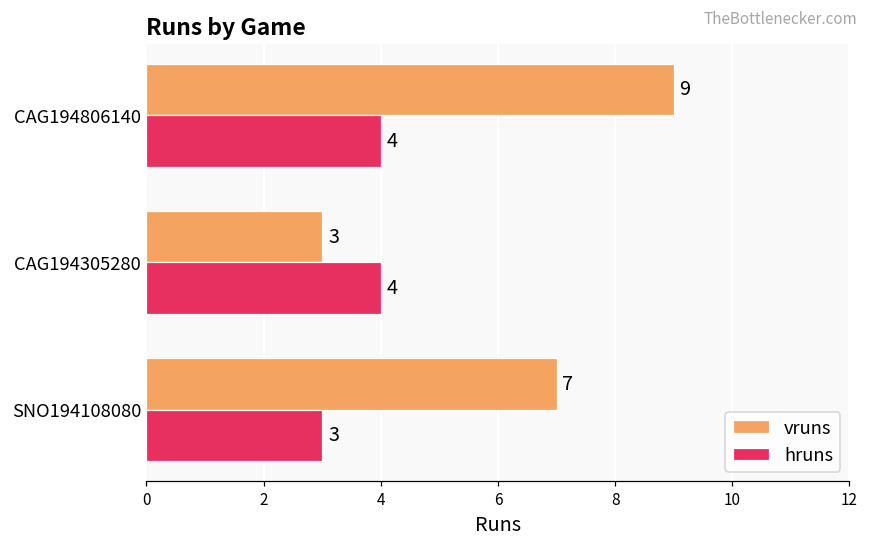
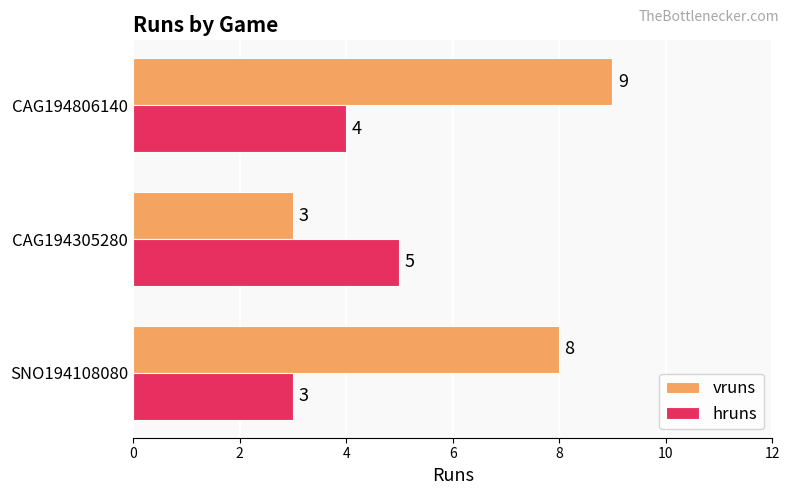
  {
    "vruns": {
      "CAG194806140": 9,
      "CAG194305280": 3,
-     "SNO194108080": 7
+     "SNO194108080": 8
    },
    "hruns": {
      "CAG194806140": 4,
-     "CAG194305280": 4,
+     "CAG194305280": 5,
      "SNO194108080": 3
    }
  }
